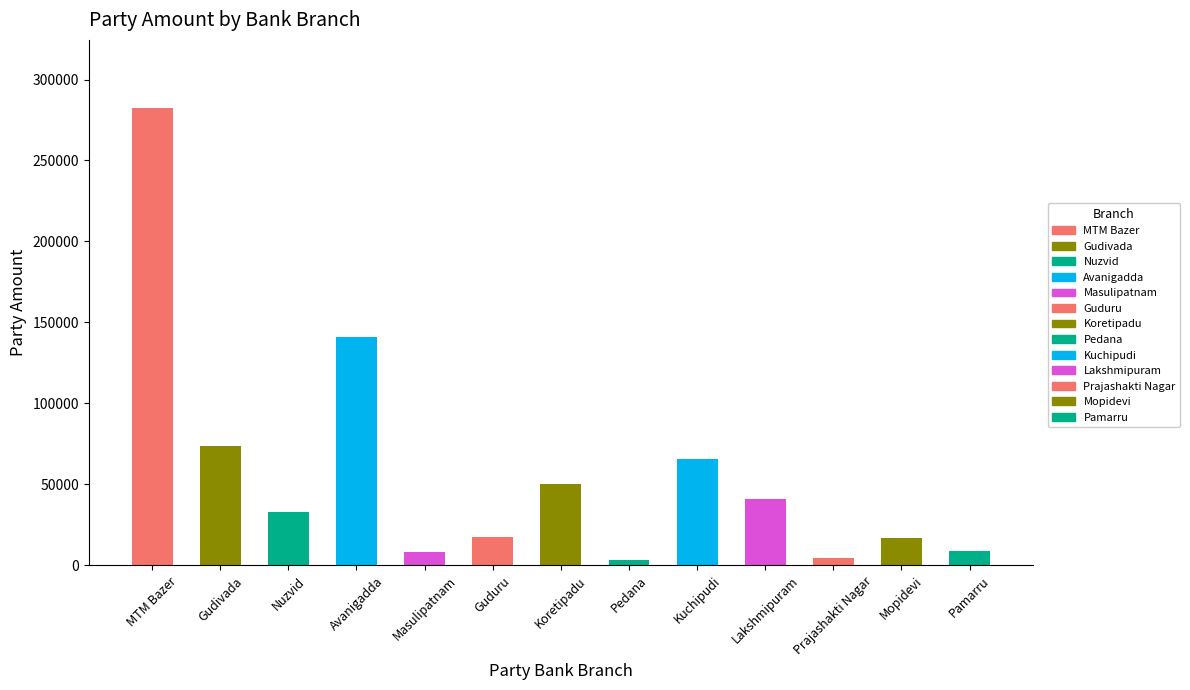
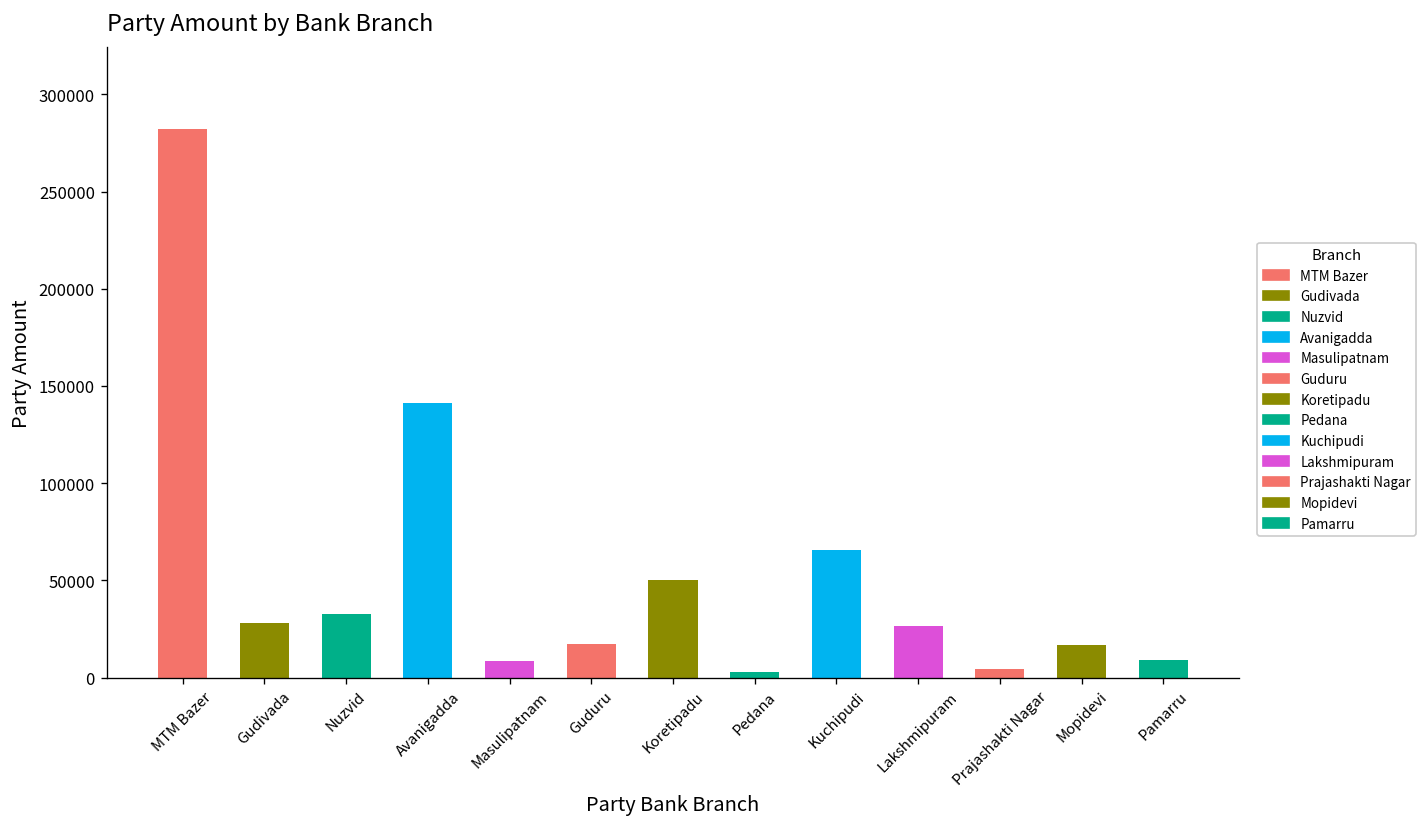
  {
    "MTM Bazer": 282000,
-   "Gudivada": 74000,
+   "Gudivada": 28000,
    "Nuzvid": 33000,
    "Avanigadda": 141000,
    "Masulipatnam": 8000,
    "Guduru": 17000,
    "Koretipadu": 50000,
    "Pedana": 3000,
    "Kuchipudi": 66000,
-   "Lakshmipuram": 41000,
+   "Lakshmipuram": 27000,
    "Prajashakti Nagar": 4000,
    "Mopidevi": 17000,
    "Pamarru": 9000
  }
